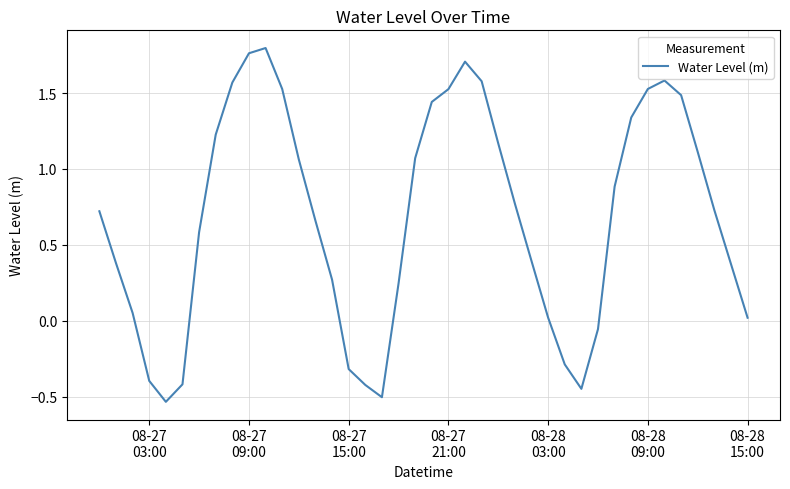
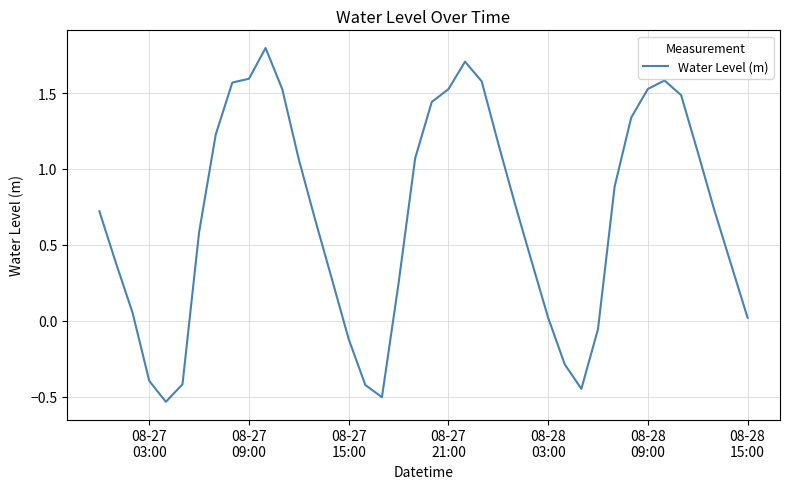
  {
    "08-27 03:00": -0.39,
-   "08-27 09:00": 1.76,
-   "08-27 15:00": -0.32,
+   "08-27 09:00": 1.59,
+   "08-27 15:00": -0.12,
    "08-27 21:00": 1.53,
    "08-28 03:00": 0.02,
    "08-28 09:00": 1.53,
    "08-28 15:00": 0.02
  }
